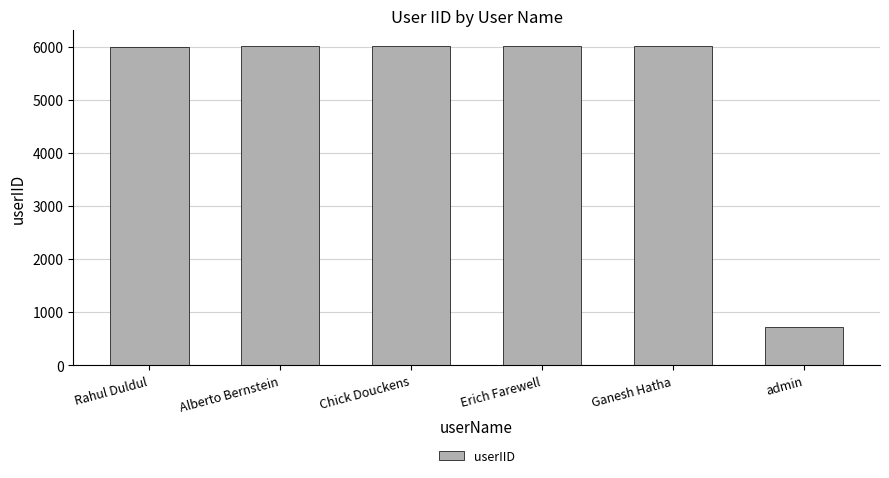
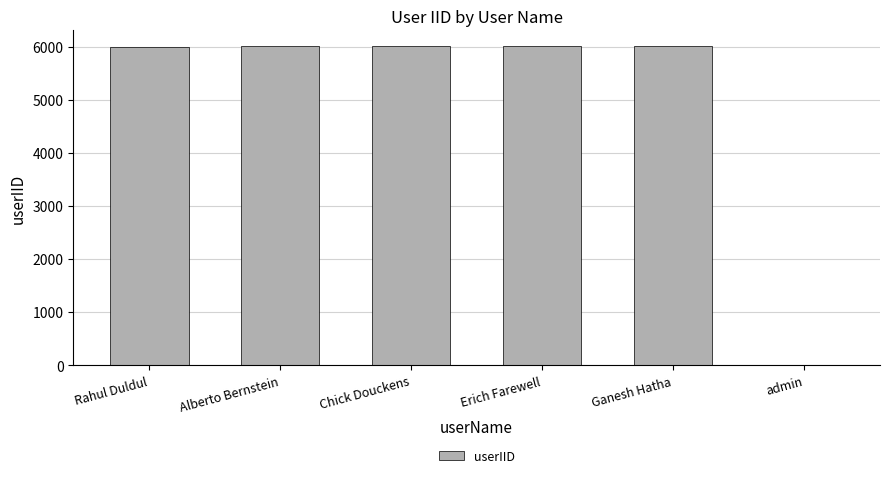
  {
    "Rahul Duldul": 6000,
    "Alberto Bernstein": 6000,
    "Chick Douckens": 6000,
    "Erich Farewell": 6000,
    "Ganesh Hatha": 6000,
-   "admin": 700
+   "admin": 0
  }
